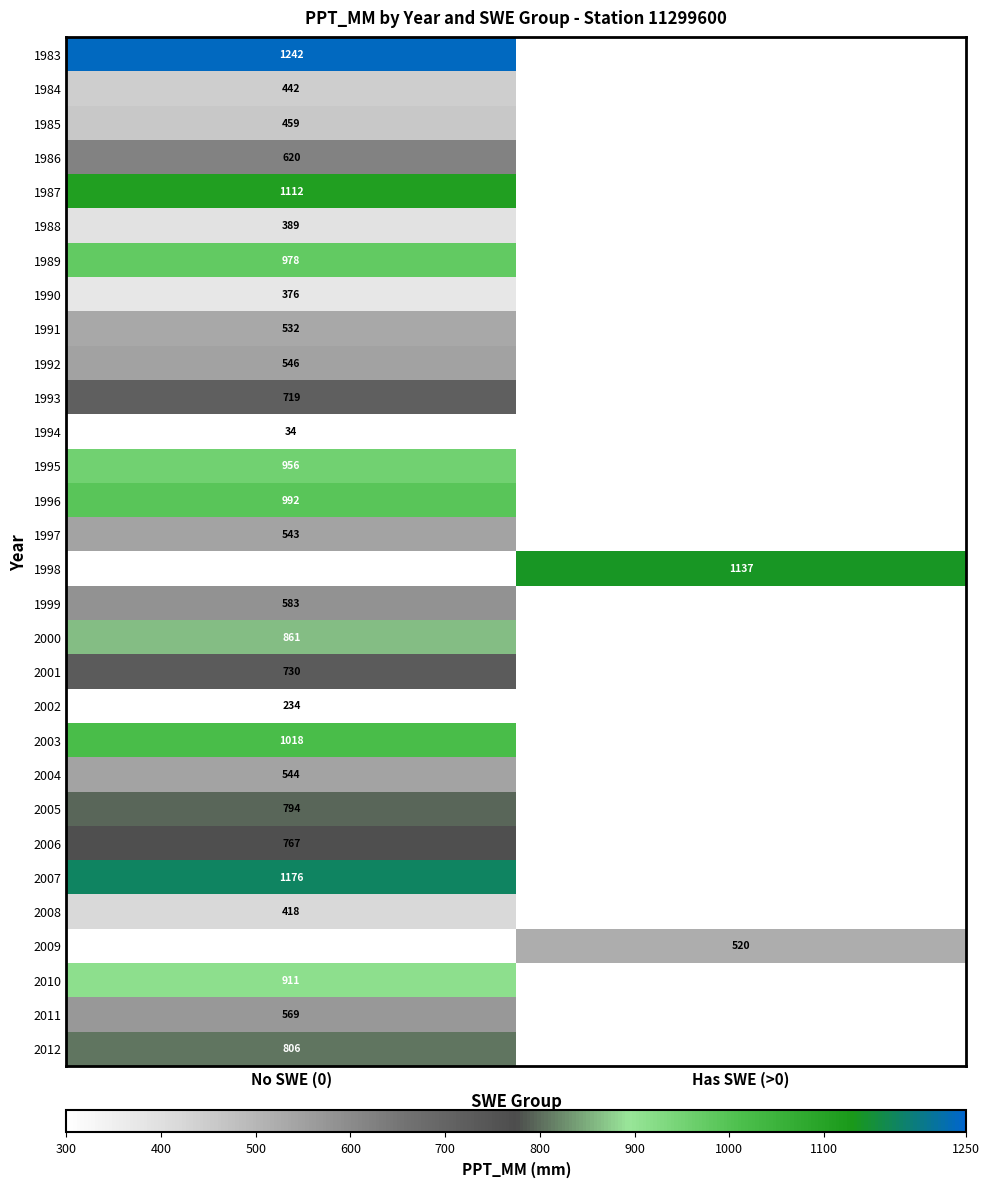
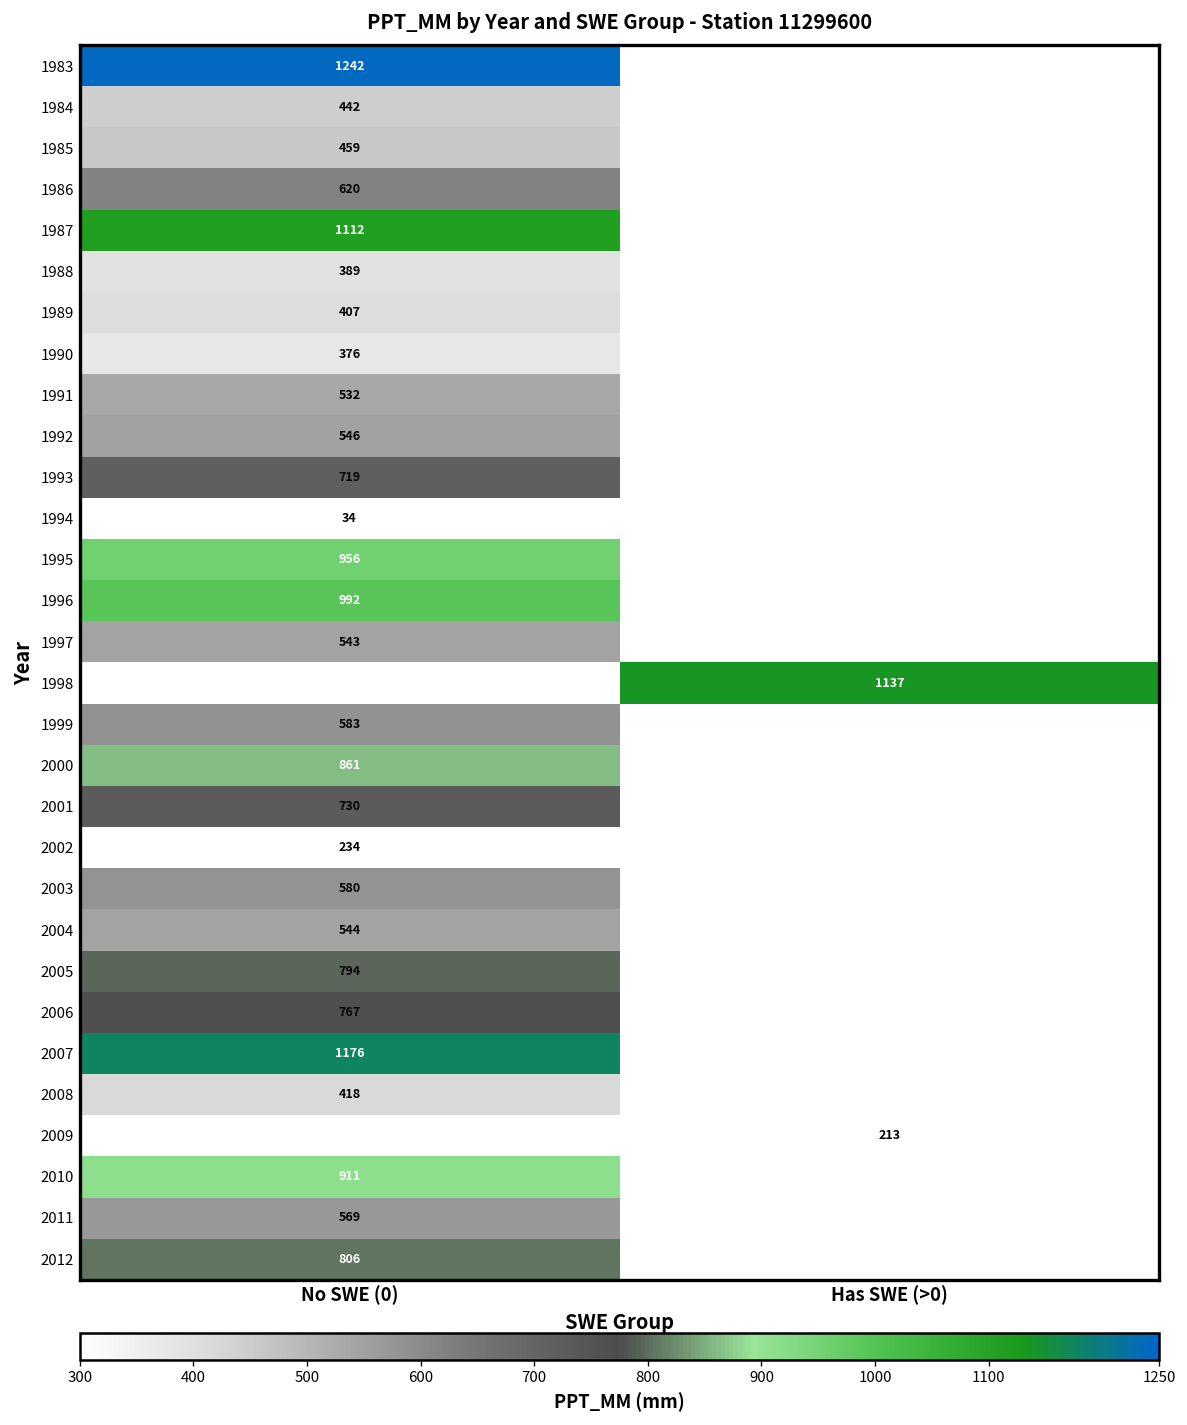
  {
    "1983": {
      "No SWE (0)": 1242
    },
    "1984": {
      "No SWE (0)": 442
    },
    "1985": {
      "No SWE (0)": 459
    },
    "1986": {
      "No SWE (0)": 620
    },
    "1987": {
      "No SWE (0)": 1112
    },
    "1988": {
      "No SWE (0)": 389
    },
    "1989": {
-     "No SWE (0)": 978
+     "No SWE (0)": 407
    },
    "1990": {
      "No SWE (0)": 376
    },
    "1991": {
      "No SWE (0)": 532
    },
    "1992": {
      "No SWE (0)": 546
    },
    "1993": {
      "No SWE (0)": 719
    },
    "1994": {
      "No SWE (0)": 34
    },
    "1995": {
      "No SWE (0)": 956
    },
    "1996": {
      "No SWE (0)": 992
    },
    "1997": {
      "No SWE (0)": 543
    },
    "1998": {
      "Has SWE (>0)": 1137
    },
    "1999": {
      "No SWE (0)": 583
    },
    "2000": {
      "No SWE (0)": 861
    },
    "2001": {
      "No SWE (0)": 730
    },
    "2002": {
      "No SWE (0)": 234
    },
    "2003": {
-     "No SWE (0)": 1018
+     "No SWE (0)": 580
    },
    "2004": {
      "No SWE (0)": 544
    },
    "2005": {
      "No SWE (0)": 794
    },
    "2006": {
      "No SWE (0)": 767
    },
    "2007": {
      "No SWE (0)": 1176
    },
    "2008": {
      "No SWE (0)": 418
    },
    "2009": {
-     "Has SWE (>0)": 520
+     "Has SWE (>0)": 213
    },
    "2010": {
      "No SWE (0)": 911
    },
    "2011": {
      "No SWE (0)": 569
    },
    "2012": {
      "No SWE (0)": 806
    }
  }
